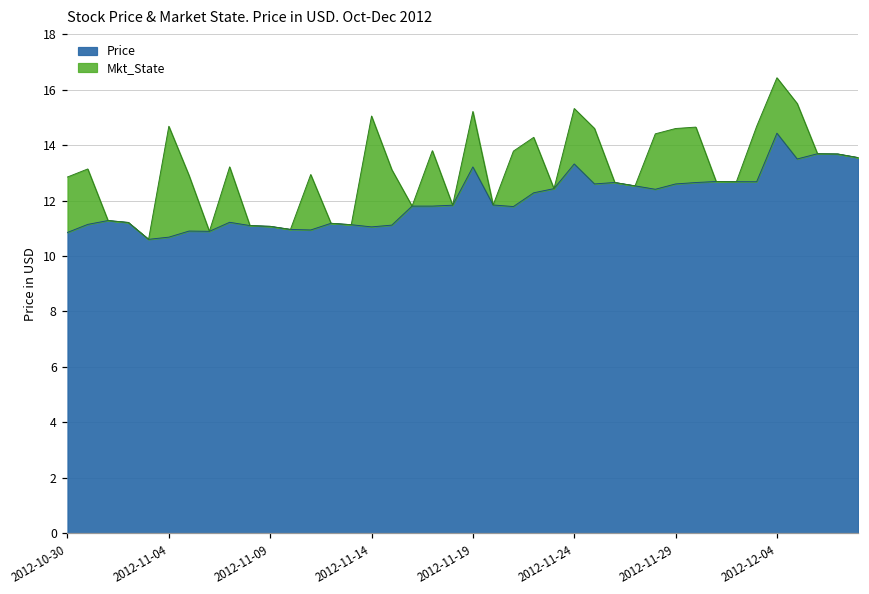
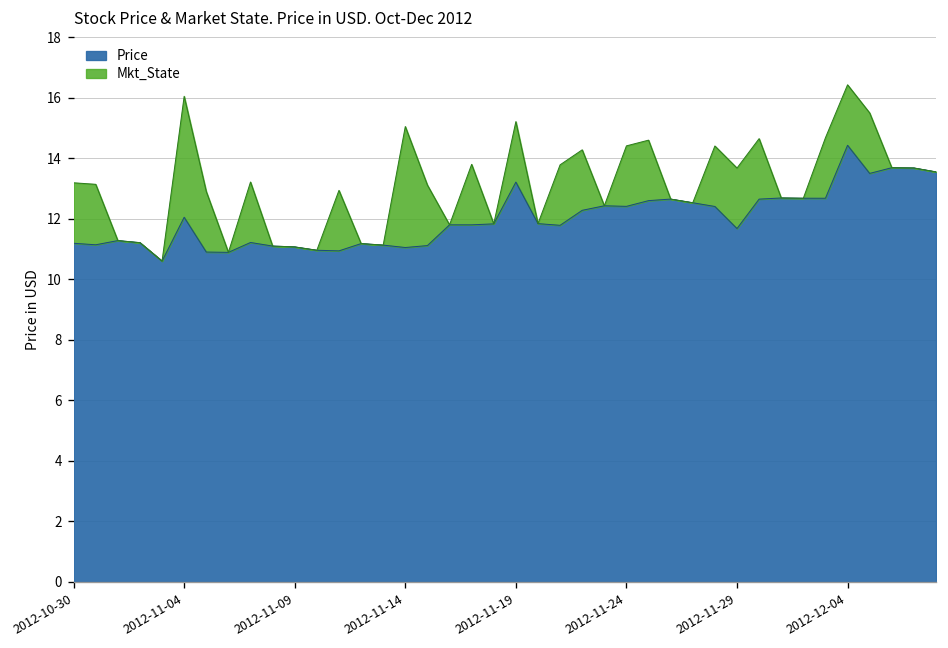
  {
    "Price": {
-     "2012-10-30": 10.9,
-     "2012-11-04": 10.7,
+     "2012-10-30": 11.2,
+     "2012-11-04": 12.1,
      "2012-11-14": 11.1,
      "2012-11-19": 13.2,
-     "2012-11-24": 13.3,
-     "2012-11-29": 12.6,
+     "2012-11-24": 12.4,
+     "2012-11-29": 11.7,
      "2012-12-04": 14.4
    },
    "Mkt_State": {
      "2012-10-30": 2.0,
      "2012-11-04": 4.0,
      "2012-11-14": 4.0,
      "2012-11-19": 2.0,
      "2012-11-24": 2.0,
      "2012-11-29": 2.0,
      "2012-12-04": 2.0
    }
  }
